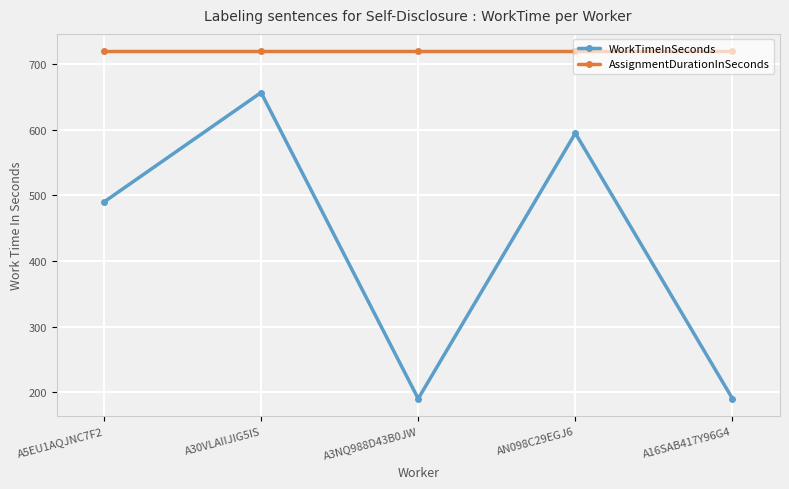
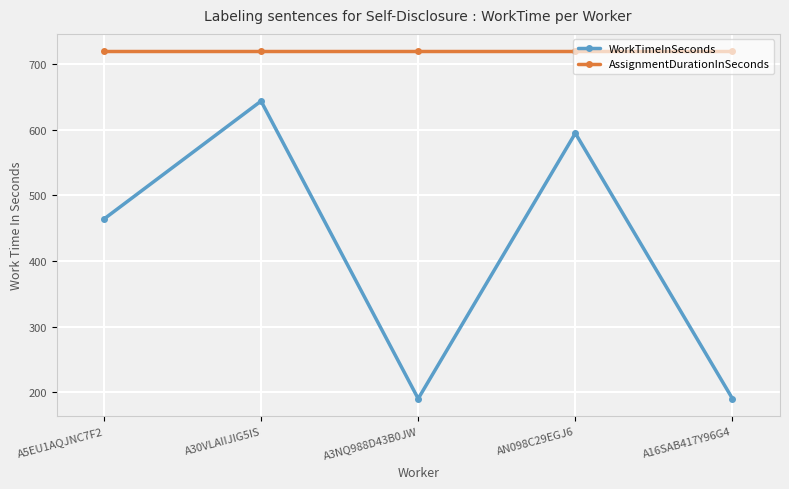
  {
    "WorkTimeInSeconds": {
-     "A5EU1AQJNC7F2": 490,
-     "A30VLAIIJIG5IS": 660,
+     "A5EU1AQJNC7F2": 460,
+     "A30VLAIIJIG5IS": 640,
      "A3NQ988D43B0JW": 190,
      "AN098C29EGJ6": 600,
      "A16SAB417Y96G4": 190
    },
    "AssignmentDurationInSeconds": {
      "A5EU1AQJNC7F2": 720,
      "A30VLAIIJIG5IS": 720,
      "A3NQ988D43B0JW": 720
    }
  }
